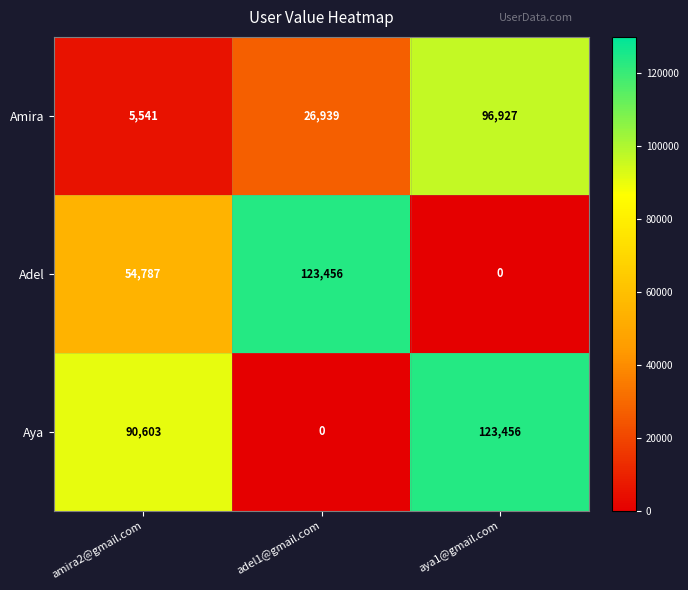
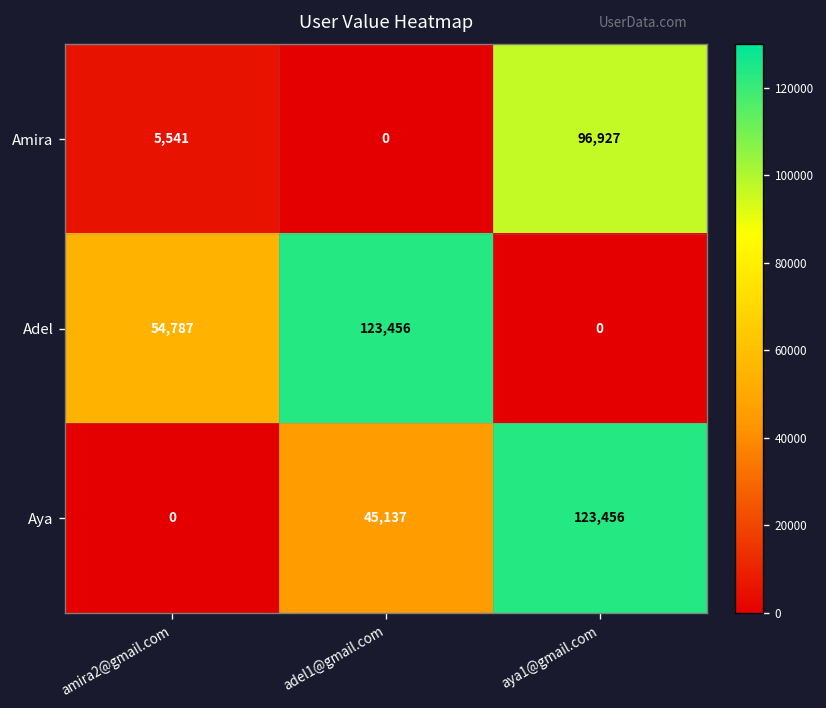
  {
    "Amira": {
      "amira2@gmail.com": "5,541",
-     "adel1@gmail.com": "26,939",
+     "adel1@gmail.com": "0",
      "aya1@gmail.com": "96,927"
    },
    "Adel": {
      "amira2@gmail.com": "54,787",
      "adel1@gmail.com": "123,456",
      "aya1@gmail.com": "0"
    },
    "Aya": {
-     "amira2@gmail.com": "90,603",
-     "adel1@gmail.com": "0",
+     "amira2@gmail.com": "0",
+     "adel1@gmail.com": "45,137",
      "aya1@gmail.com": "123,456"
    }
  }
